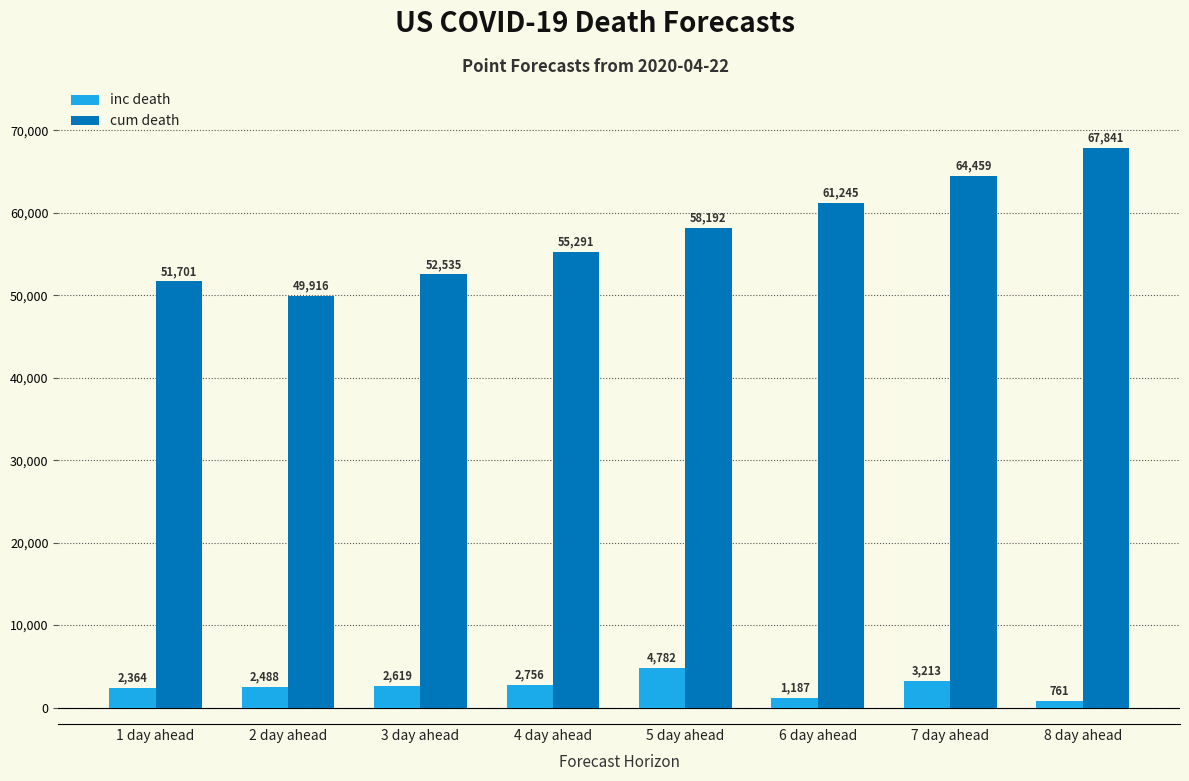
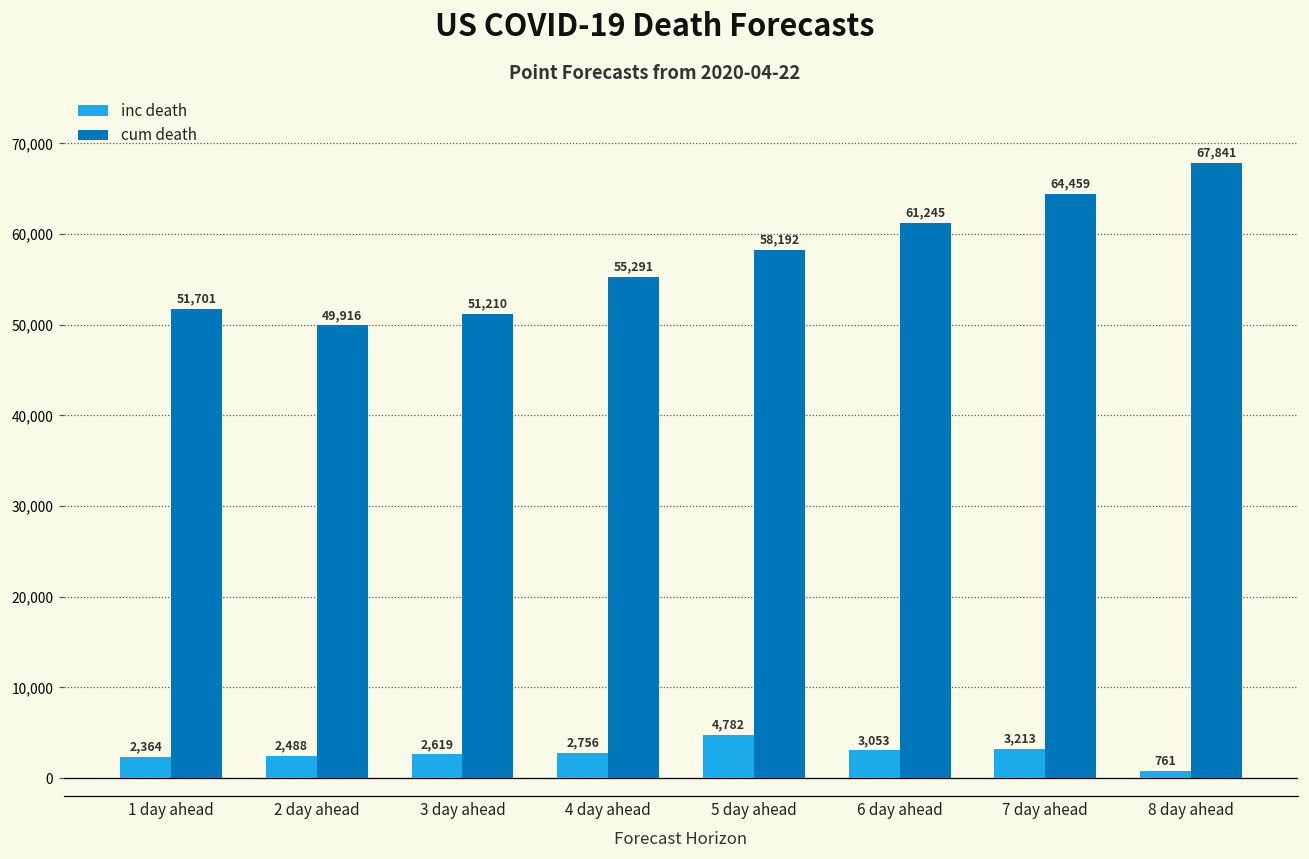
  {
    "inc death": {
      "1 day ahead": "2,364",
      "2 day ahead": "2,488",
      "3 day ahead": "2,619",
      "4 day ahead": "2,756",
      "5 day ahead": "4,782",
-     "6 day ahead": "1,187",
+     "6 day ahead": "3,053",
      "7 day ahead": "3,213",
      "8 day ahead": "761"
    },
    "cum death": {
      "1 day ahead": "51,701",
      "2 day ahead": "49,916",
-     "3 day ahead": "52,535",
+     "3 day ahead": "51,210",
      "4 day ahead": "55,291",
      "5 day ahead": "58,192",
      "6 day ahead": "61,245",
      "7 day ahead": "64,459",
      "8 day ahead": "67,841"
    }
  }
